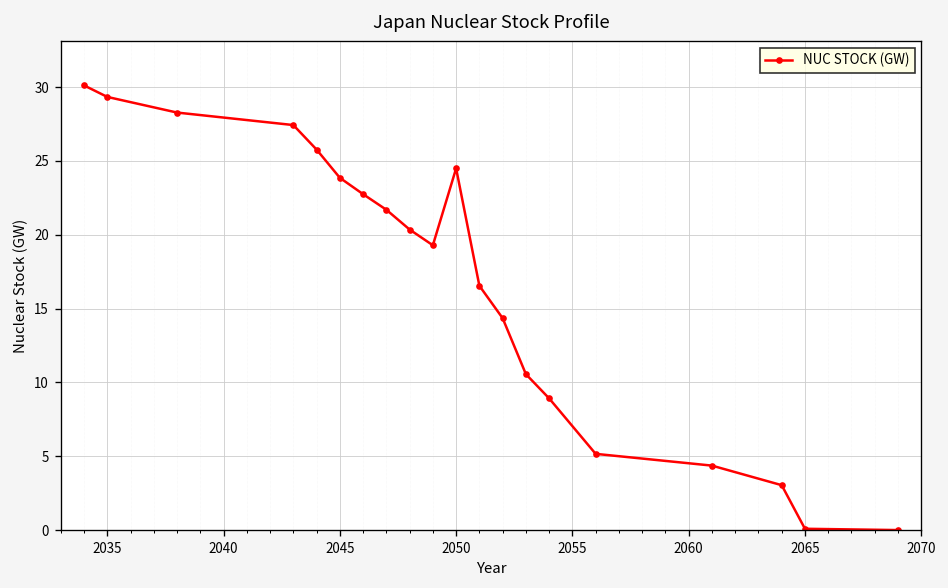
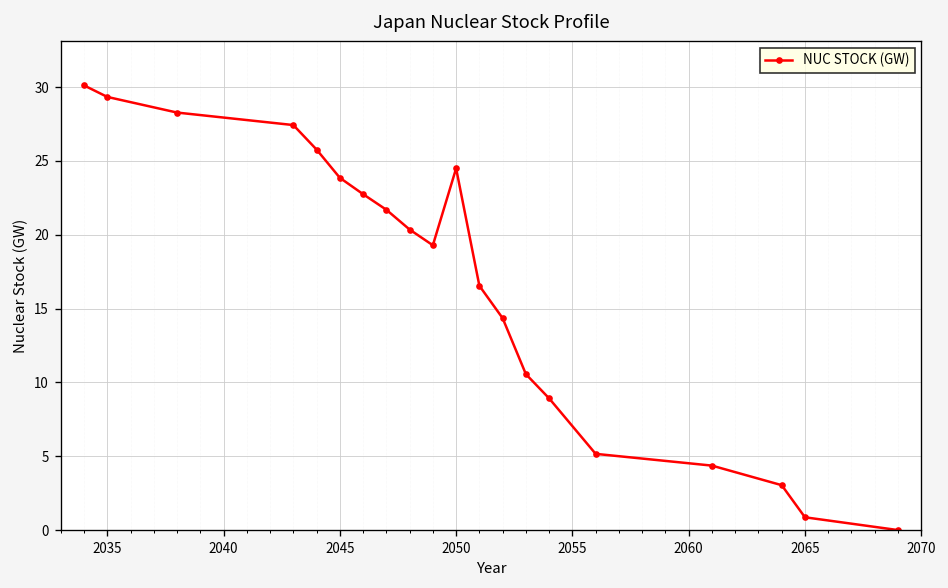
  {
    "2035": 29.3,
    "2045": 23.9,
    "2050": 24.5,
-   "2065": 0.1
+   "2065": 0.9
  }
